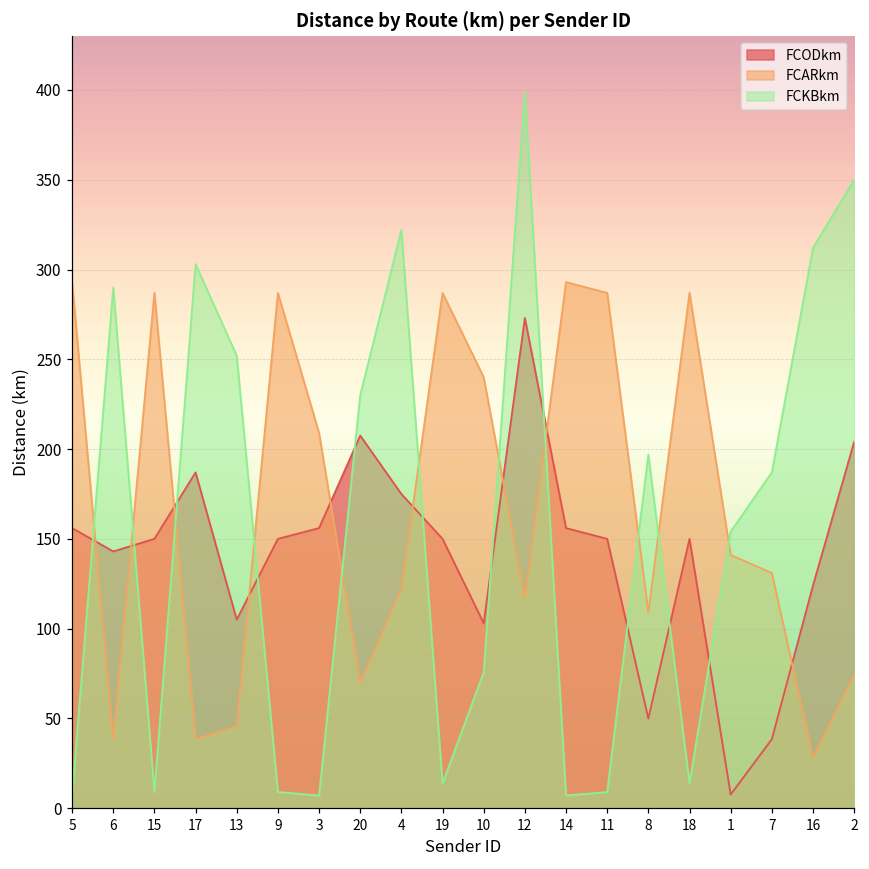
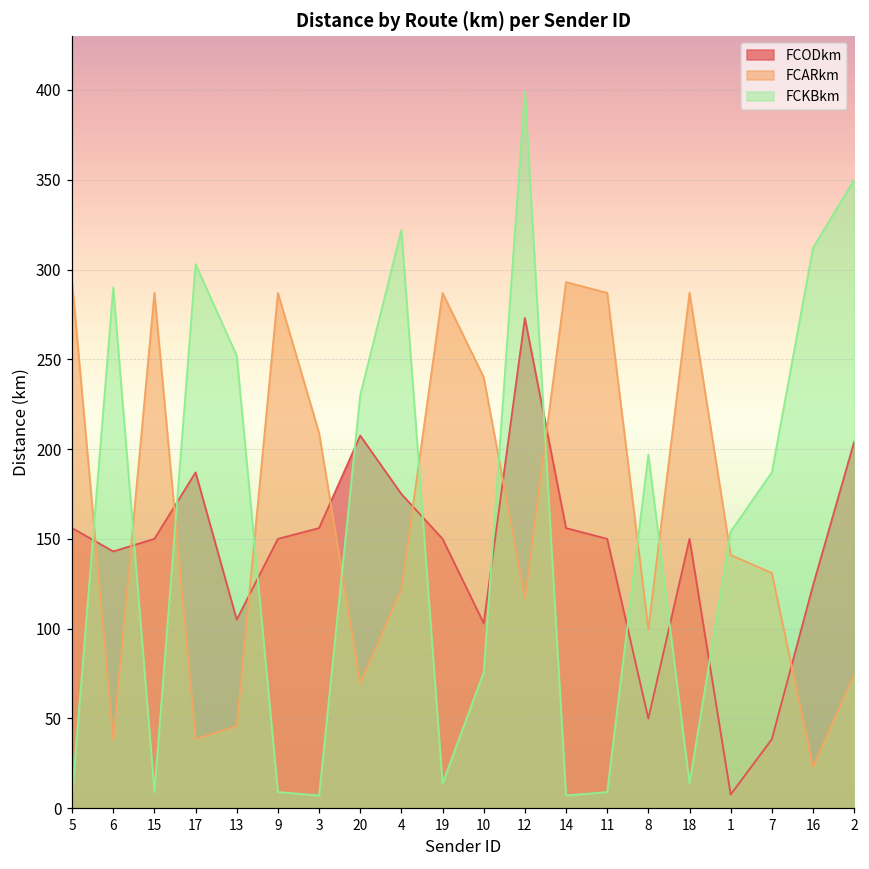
  {
    "FCODkm": {
      "5": 156,
      "6": 143,
      "15": 150,
      "17": 187,
      "13": 105,
      "9": 150,
      "3": 156,
      "20": 208,
      "4": 175,
      "19": 150,
      "10": 103,
      "12": 273,
      "14": 156,
      "11": 150,
      "8": 50,
      "18": 150,
      "1": 8,
      "7": 38,
      "16": 124,
      "2": 204
    },
    "FCARkm": {
      "5": 293,
      "6": 38,
      "15": 287,
      "17": 39,
      "13": 46,
      "9": 287,
      "3": 209,
      "20": 70,
      "4": 122,
      "19": 287,
      "10": 240,
      "12": 117,
      "14": 293,
      "11": 287,
-     "8": 109,
+     "8": 100,
      "18": 287,
      "1": 141,
      "7": 131,
-     "16": 28,
+     "16": 23,
      "2": 75
    },
    "FCKBkm": {
      "5": 7,
      "6": 290,
      "15": 9,
      "17": 303,
      "13": 252,
      "9": 9,
      "3": 7,
      "20": 230,
      "4": 322,
      "19": 14,
      "10": 76,
      "12": 399,
      "14": 7,
      "11": 9,
      "8": 197,
      "18": 14,
      "1": 154,
      "7": 187,
      "16": 312,
      "2": 350
    }
  }
